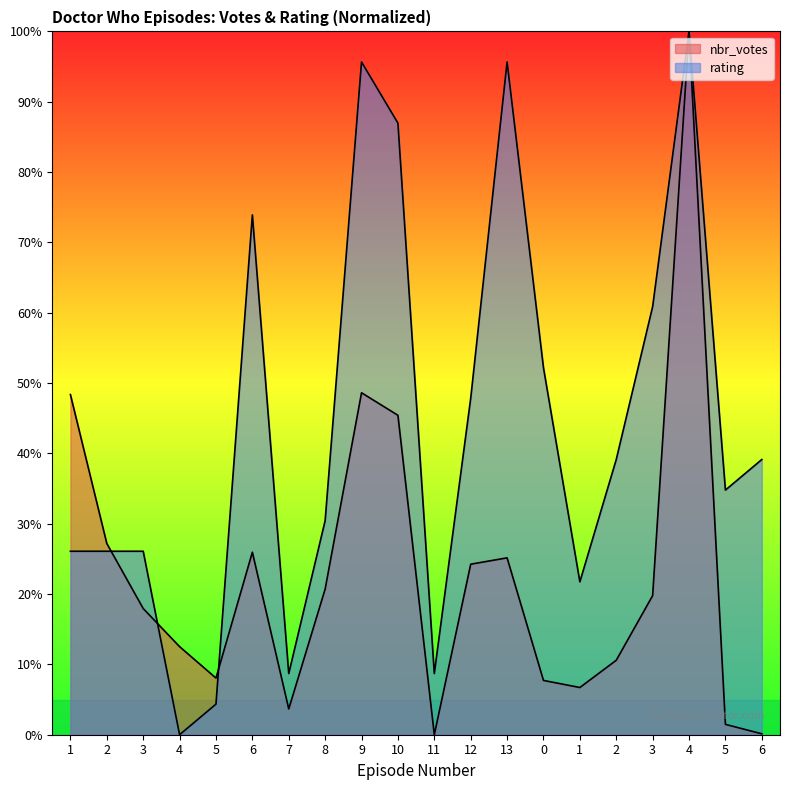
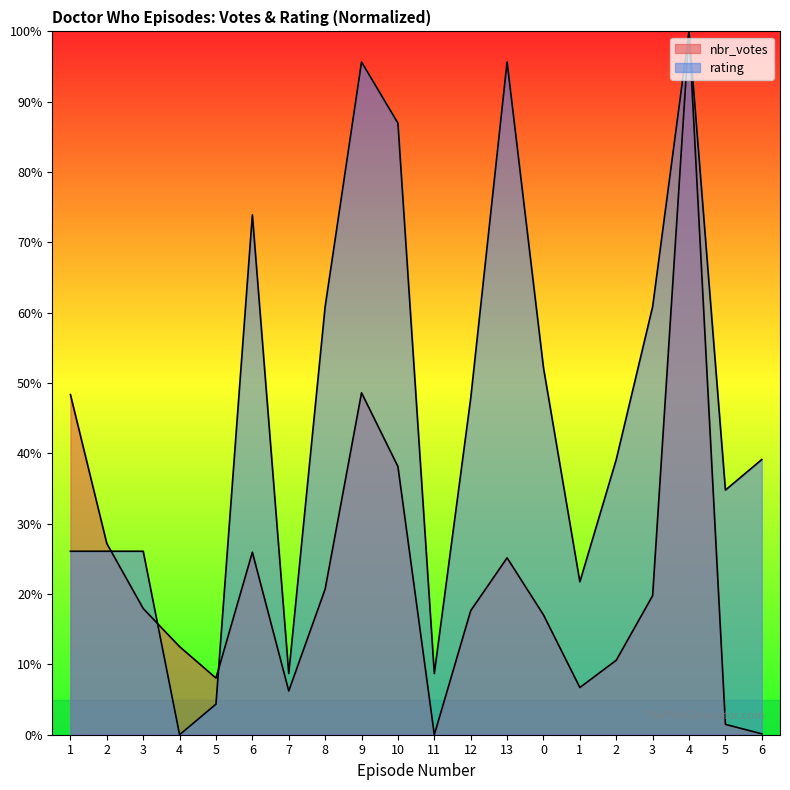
  {
    "nbr_votes": {
-     "7": "4%",
+     "7": "6%",
      "8": "21%",
      "9": "49%",
-     "10": "45%",
+     "10": "38%",
      "11": "0%",
-     "12": "24%",
+     "12": "18%",
      "13": "25%",
-     "0": "8%"
+     "0": "17%"
    },
    "rating": {
      "7": "9%",
-     "8": "30%",
+     "8": "61%",
      "9": "96%",
      "10": "87%",
      "11": "9%",
      "12": "48%",
      "13": "96%",
      "0": "52%"
    }
  }
